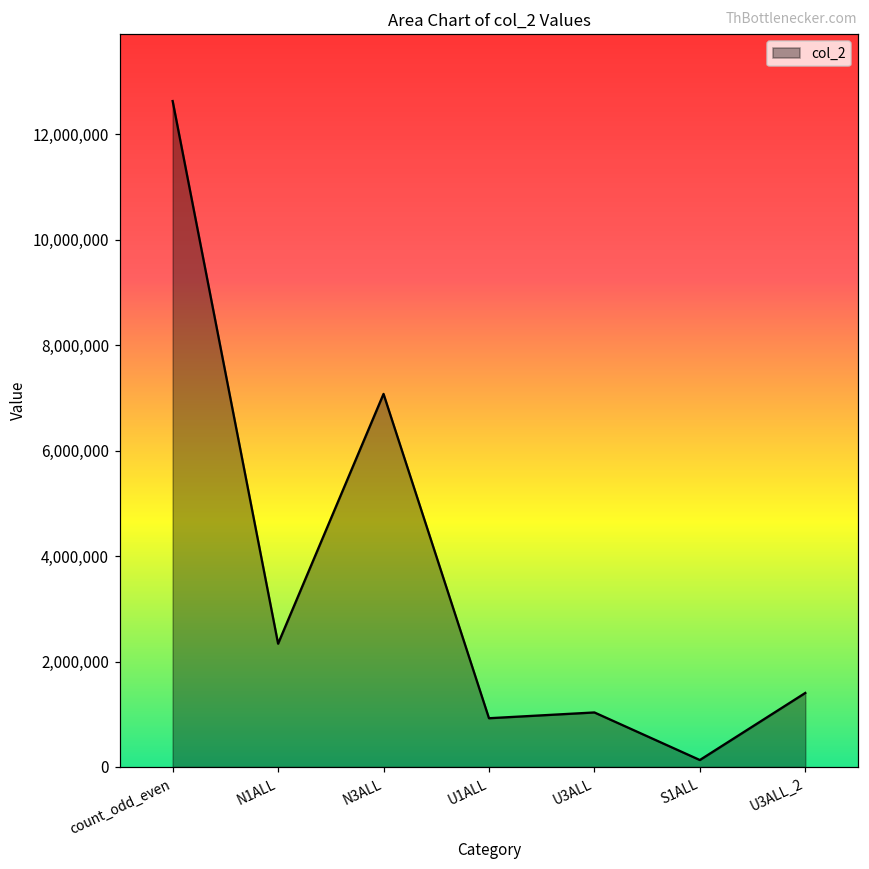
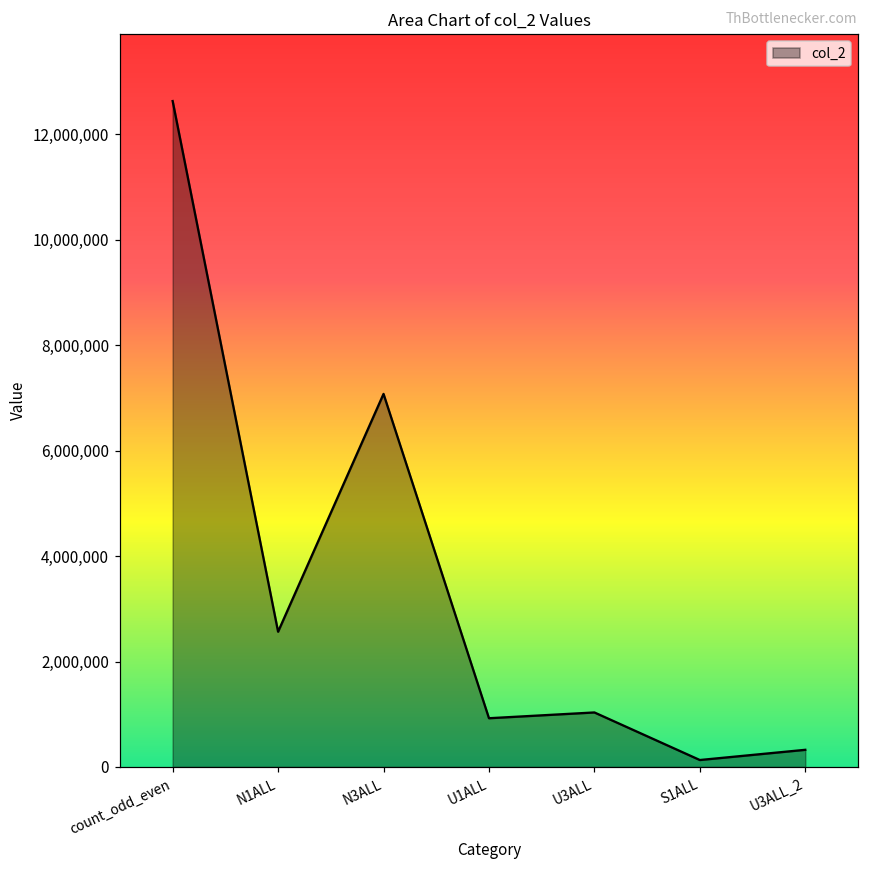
  {
    "count_odd_even": "12,600,000",
-   "N1ALL": "2,300,000",
+   "N1ALL": "2,600,000",
    "N3ALL": "7,100,000",
    "U1ALL": "900,000",
    "U3ALL": "1,000,000",
    "S1ALL": "100,000",
-   "U3ALL_2": "1,400,000"
+   "U3ALL_2": "300,000"
  }
